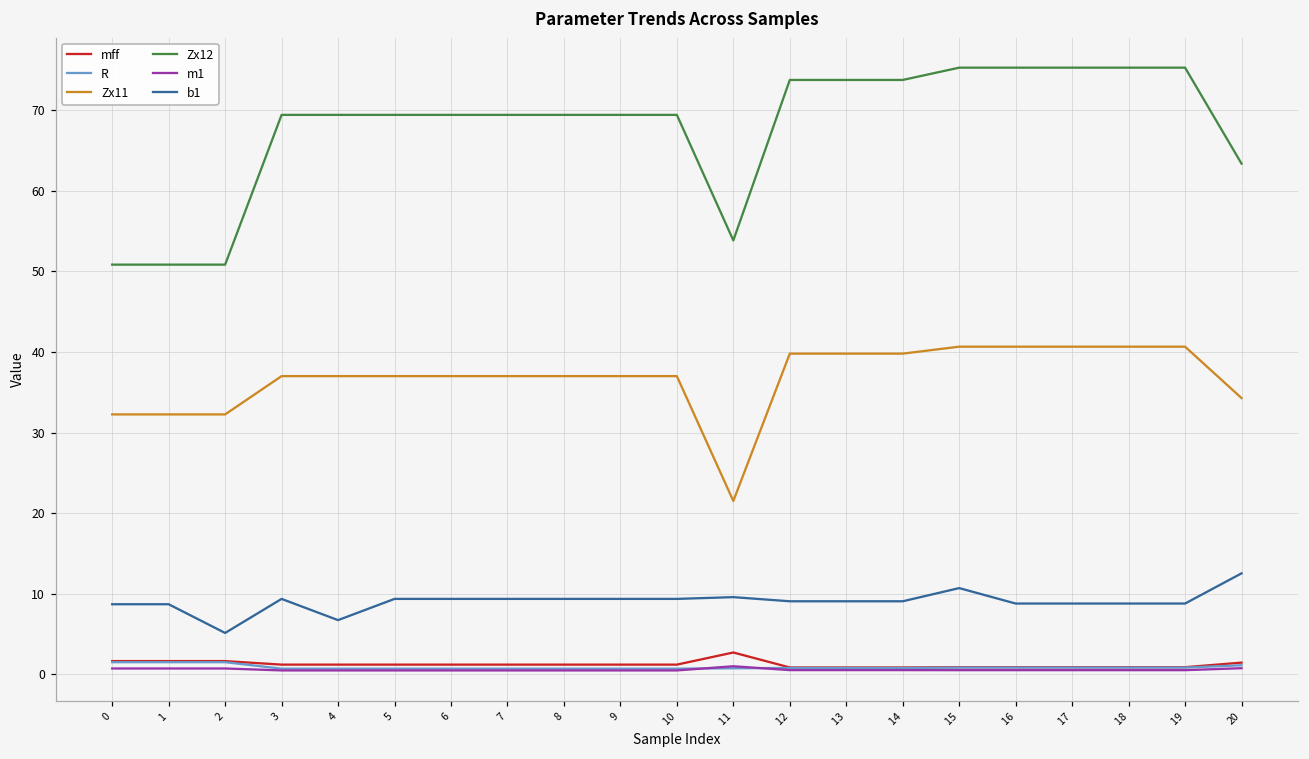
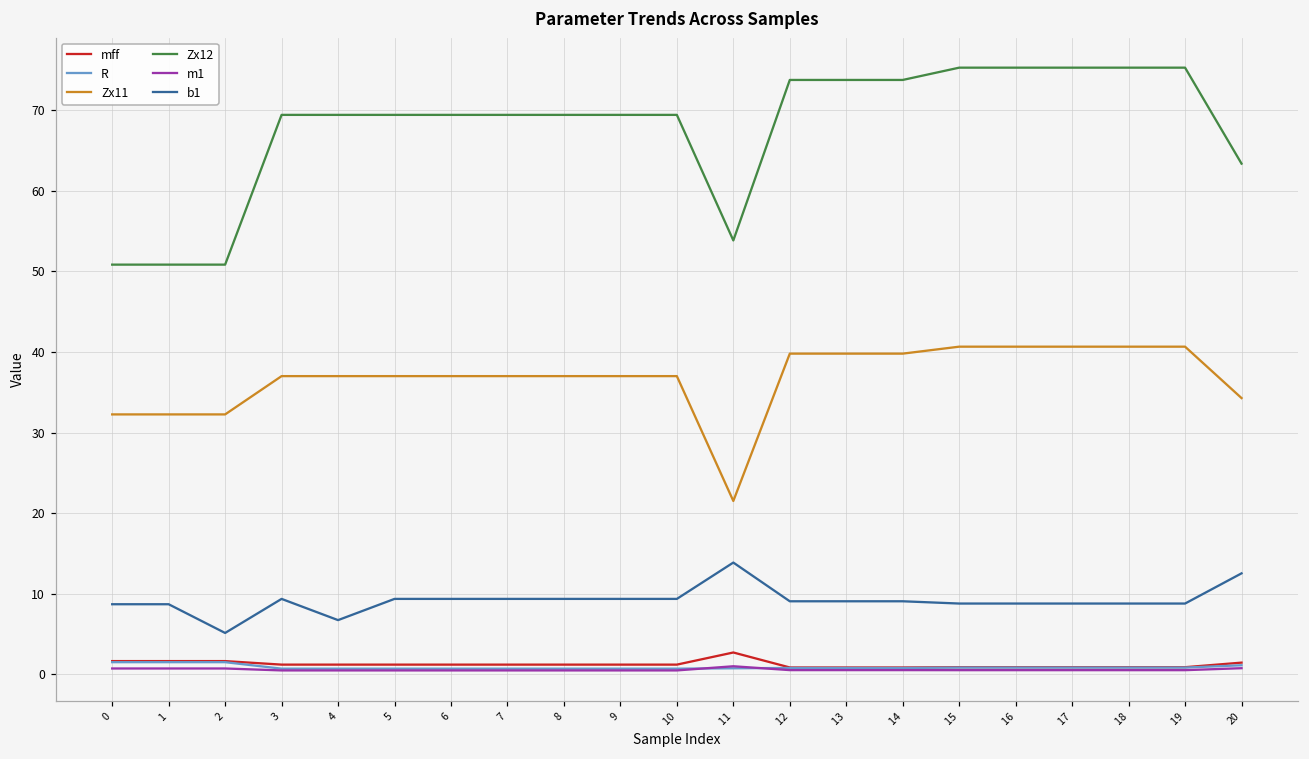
  {
    "mff": {
      "3": 1,
      "4": 1,
      "5": 1,
      "6": 1,
      "7": 1,
      "8": 1,
      "9": 1,
      "10": 1,
      "11": 3
    },
    "Zx11": {
      "0": 32,
      "1": 32,
      "2": 32,
      "3": 37,
      "4": 37,
      "5": 37,
      "6": 37,
      "7": 37,
      "8": 37,
      "9": 37,
      "10": 37,
      "11": 22,
      "12": 40,
      "13": 40,
      "14": 40,
      "15": 41,
      "16": 41,
      "17": 41,
      "18": 41,
      "19": 41,
      "20": 34
    },
    "Zx12": {
      "0": 51,
      "1": 51,
      "2": 51,
      "3": 69,
      "4": 69,
      "5": 69,
      "6": 69,
      "7": 69,
      "8": 69,
      "9": 69,
      "10": 69,
      "11": 54,
      "12": 74,
      "13": 74,
      "14": 74,
      "15": 75,
      "16": 75,
      "17": 75,
      "18": 75,
      "19": 75,
      "20": 63
    },
    "m1": {
      "0": 1,
      "1": 1,
      "2": 1,
      "20": 1
    },
    "b1": {
      "0": 9,
      "1": 9,
      "2": 5,
      "3": 9,
      "4": 7,
      "5": 9,
      "6": 9,
      "7": 9,
      "8": 9,
      "9": 9,
      "10": 9,
-     "11": 10,
+     "11": 14,
      "12": 9,
      "13": 9,
      "14": 9,
-     "15": 11,
+     "15": 9,
      "16": 9,
      "17": 9,
      "18": 9,
      "19": 9,
      "20": 13
    }
  }
